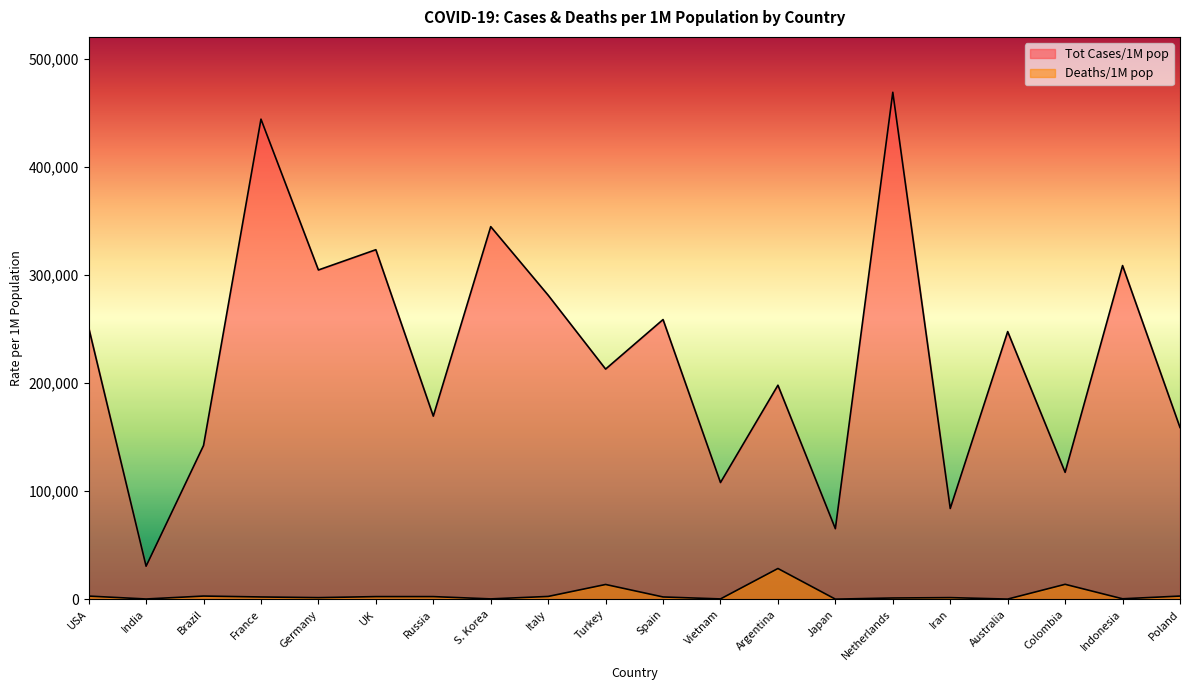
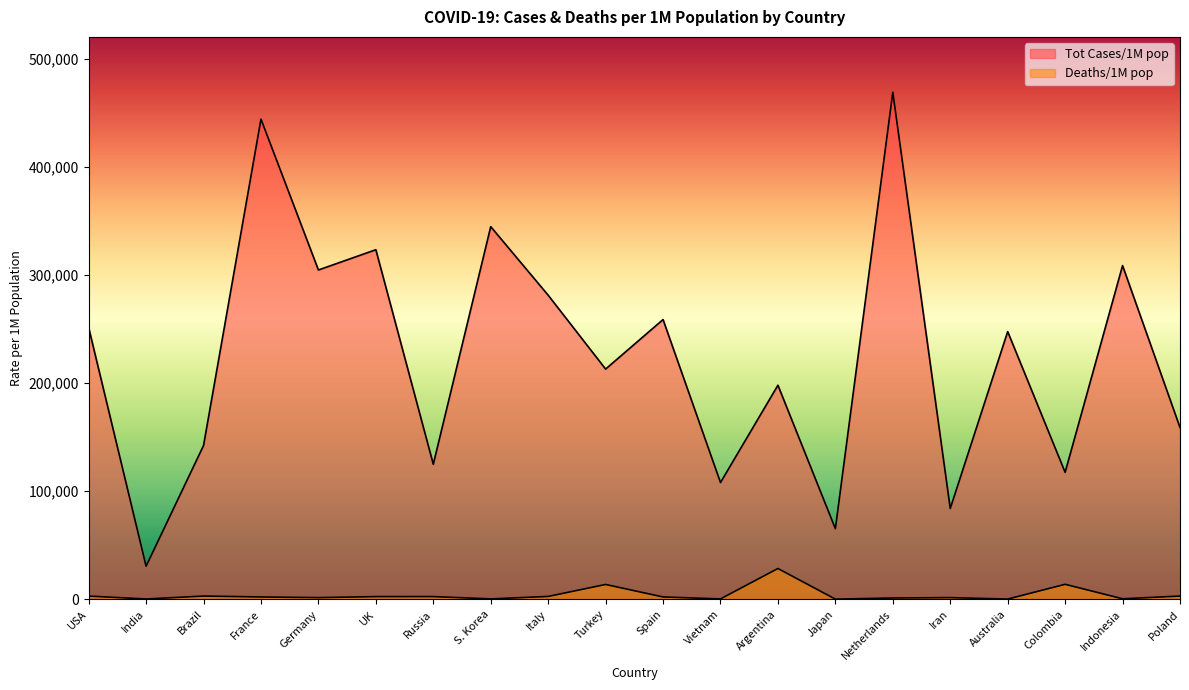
  {
    "Tot Cases/1M pop": {
      "USA": "251,000",
      "India": "31,000",
      "Brazil": "142,000",
      "France": "444,000",
      "Germany": "305,000",
      "UK": "323,000",
-     "Russia": "169,000",
+     "Russia": "125,000",
      "S. Korea": "345,000",
      "Italy": "281,000",
      "Turkey": "213,000",
      "Spain": "259,000",
      "Vietnam": "108,000",
      "Argentina": "198,000",
      "Japan": "65,000",
      "Netherlands": "469,000",
      "Iran": "84,000",
      "Australia": "248,000",
      "Colombia": "117,000",
      "Indonesia": "309,000",
      "Poland": "159,000"
    },
    "Deaths/1M pop": {
      "USA": "3,000",
      "India": "0",
      "Brazil": "3,000",
      "France": "2,000",
      "Germany": "2,000",
      "UK": "3,000",
      "Russia": "3,000",
      "S. Korea": "0",
      "Italy": "3,000",
      "Turkey": "14,000",
      "Spain": "2,000",
      "Vietnam": "0",
      "Argentina": "29,000",
      "Japan": "0",
      "Netherlands": "1,000",
      "Iran": "2,000",
      "Australia": "0",
      "Colombia": "14,000",
      "Indonesia": "1,000",
      "Poland": "3,000"
    }
  }
